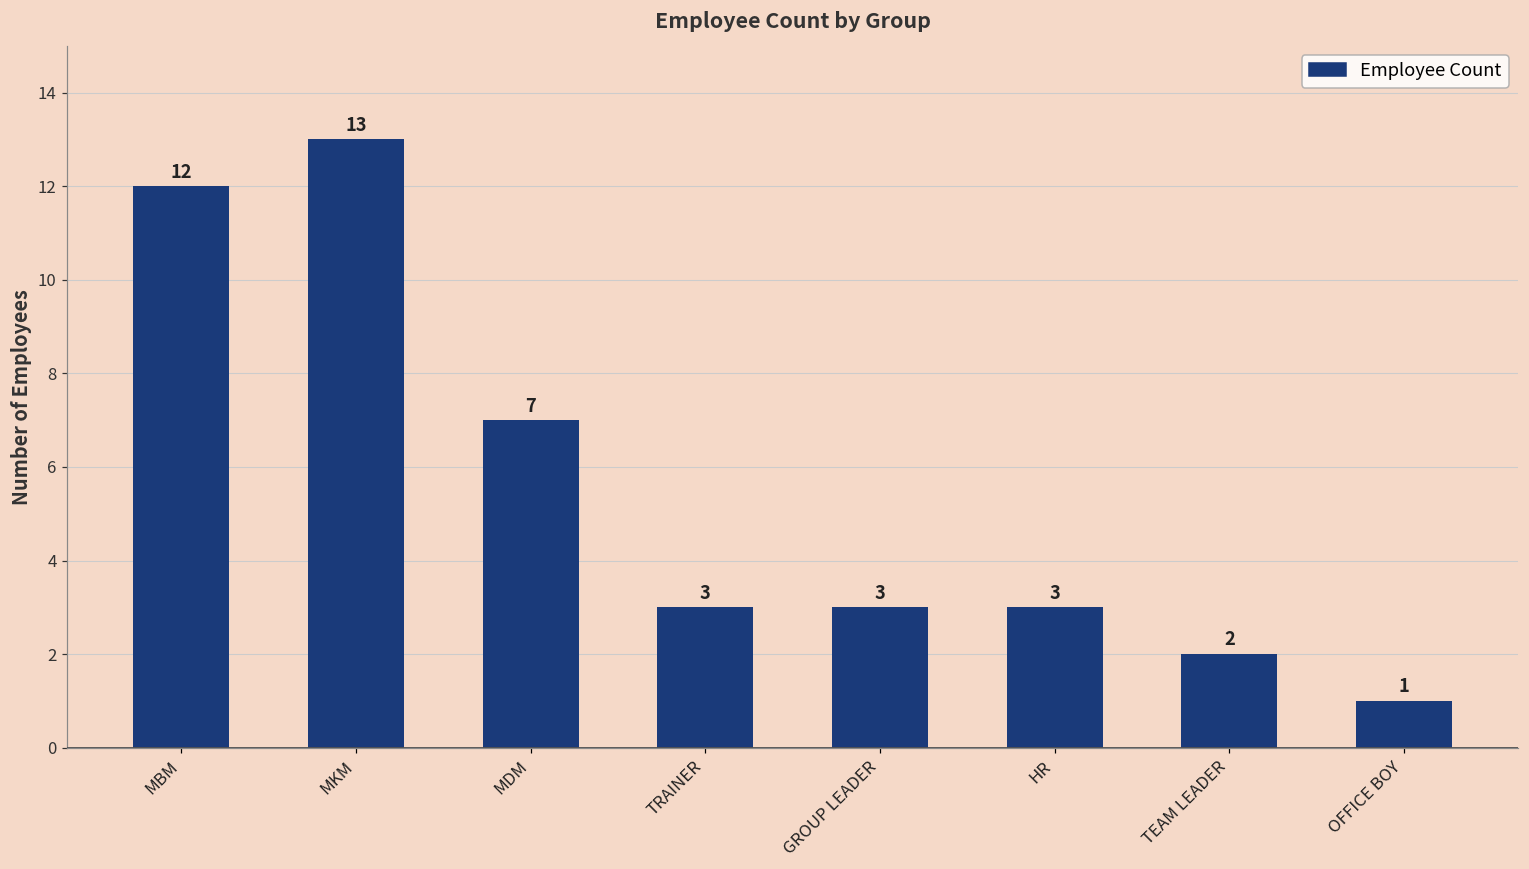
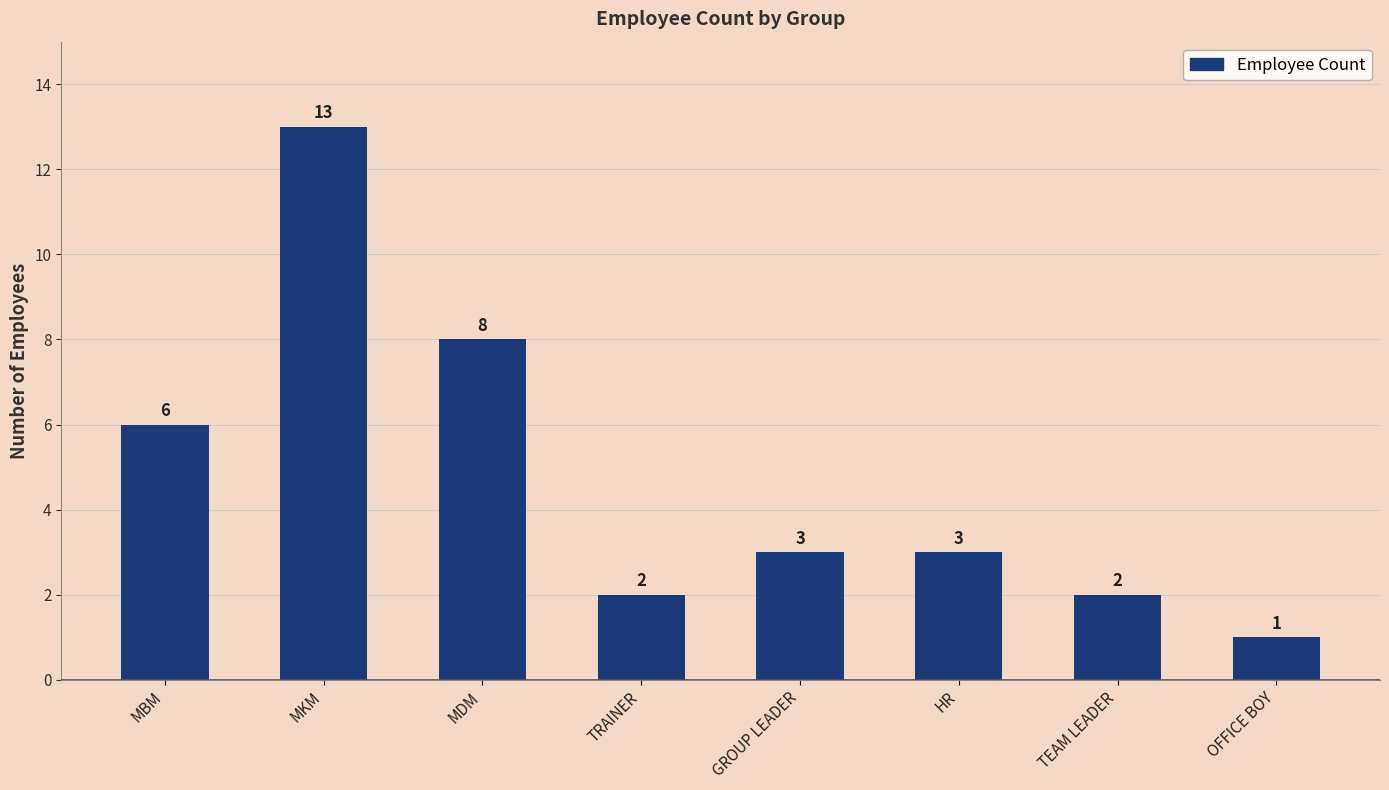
  {
-   "MBM": 12,
+   "MBM": 6,
    "MKM": 13,
-   "MDM": 7,
-   "TRAINER": 3,
+   "MDM": 8,
+   "TRAINER": 2,
    "GROUP LEADER": 3,
    "HR": 3,
    "TEAM LEADER": 2,
    "OFFICE BOY": 1
  }
